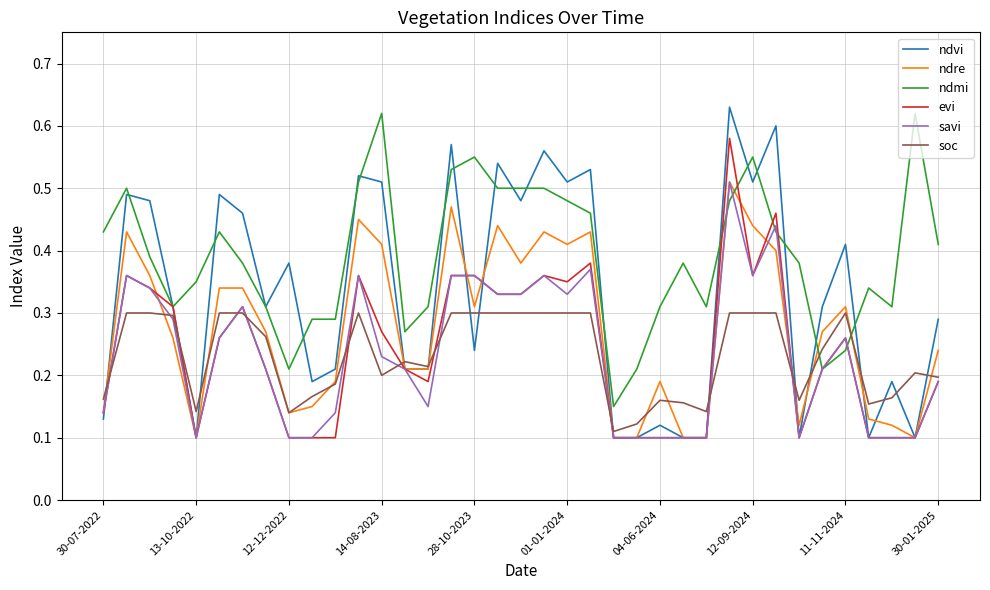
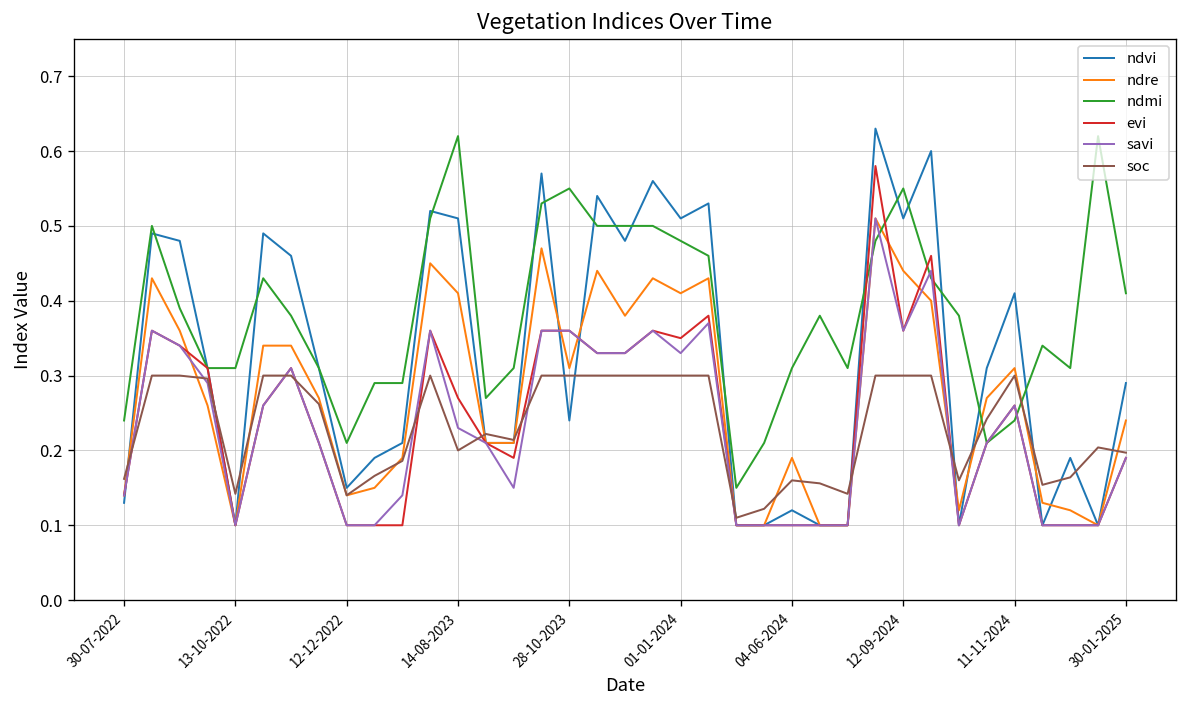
  {
    "ndvi": {
      "30-07-2022": 0.13,
-     "12-12-2022": 0.38,
+     "12-12-2022": 0.15,
      "14-08-2023": 0.51,
      "28-10-2023": 0.24,
      "01-01-2024": 0.51,
      "04-06-2024": 0.12,
      "12-09-2024": 0.51,
      "11-11-2024": 0.41,
      "30-01-2025": 0.29
    },
    "ndre": {
      "14-08-2023": 0.41,
      "28-10-2023": 0.31,
      "01-01-2024": 0.41,
      "04-06-2024": 0.19,
      "12-09-2024": 0.44,
      "11-11-2024": 0.31,
      "30-01-2025": 0.24
    },
    "ndmi": {
-     "30-07-2022": 0.43,
-     "13-10-2022": 0.35,
+     "30-07-2022": 0.24,
+     "13-10-2022": 0.31,
      "12-12-2022": 0.21,
      "14-08-2023": 0.62,
      "28-10-2023": 0.55,
      "01-01-2024": 0.48,
      "04-06-2024": 0.31,
      "12-09-2024": 0.55,
      "11-11-2024": 0.24,
      "30-01-2025": 0.41
    },
    "evi": {
      "14-08-2023": 0.27,
      "01-01-2024": 0.35
    },
    "savi": {
      "14-08-2023": 0.23,
      "01-01-2024": 0.33
    },
    "soc": {
      "30-07-2022": 0.16,
      "13-10-2022": 0.14,
      "14-08-2023": 0.20,
      "28-10-2023": 0.30,
      "01-01-2024": 0.30,
      "04-06-2024": 0.16,
      "12-09-2024": 0.30,
      "11-11-2024": 0.30,
      "30-01-2025": 0.20
    }
  }
